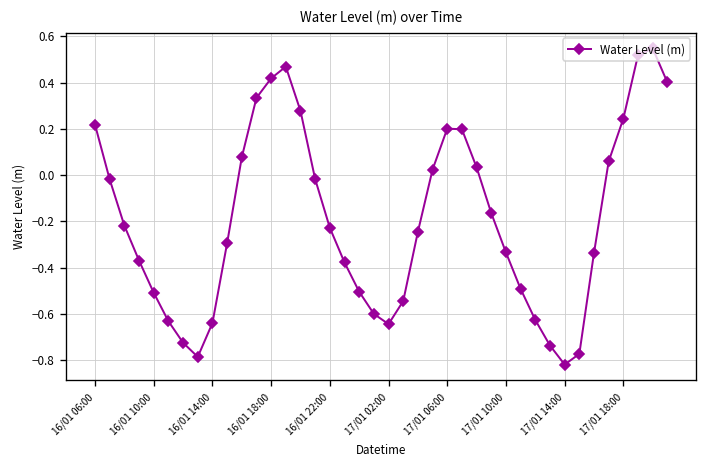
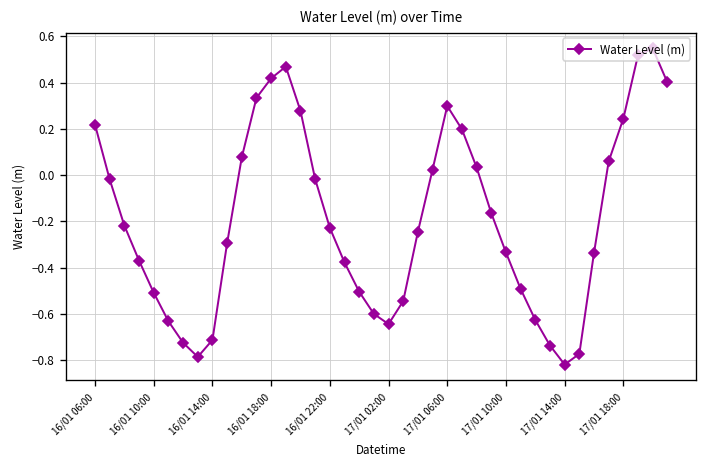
  {
    "16/01 06:00": 0.22,
    "16/01 10:00": -0.51,
-   "16/01 14:00": -0.64,
+   "16/01 14:00": -0.71,
    "16/01 18:00": 0.42,
    "16/01 22:00": -0.23,
    "17/01 02:00": -0.64,
-   "17/01 06:00": 0.20,
+   "17/01 06:00": 0.30,
    "17/01 10:00": -0.33,
    "17/01 14:00": -0.82,
    "17/01 18:00": 0.24
  }
